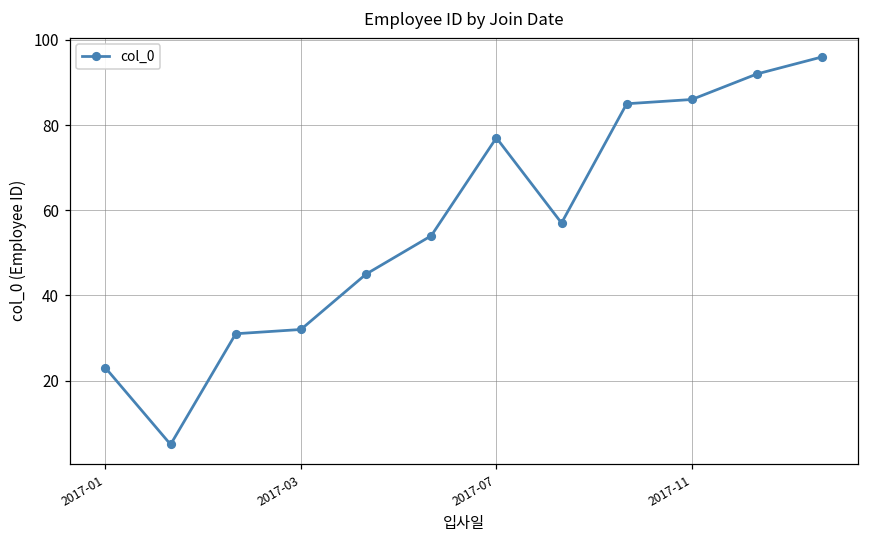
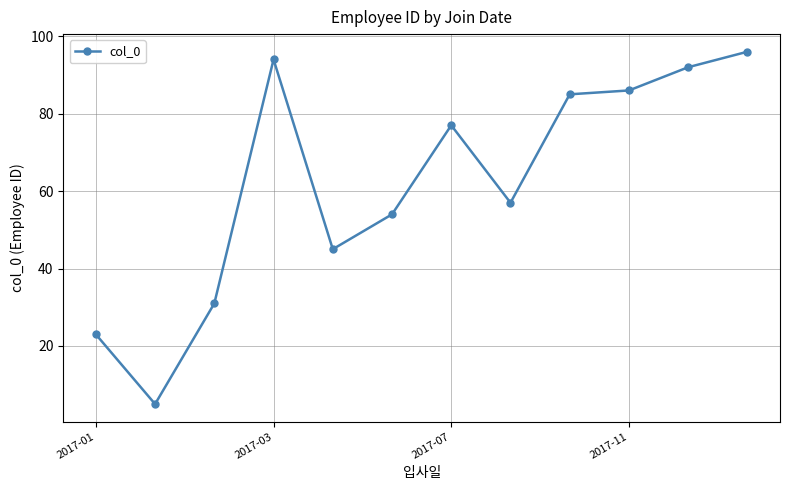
  {
    "2017-01": 23,
-   "2017-03": 32,
+   "2017-03": 94,
    "2017-07": 77,
    "2017-11": 86
  }
